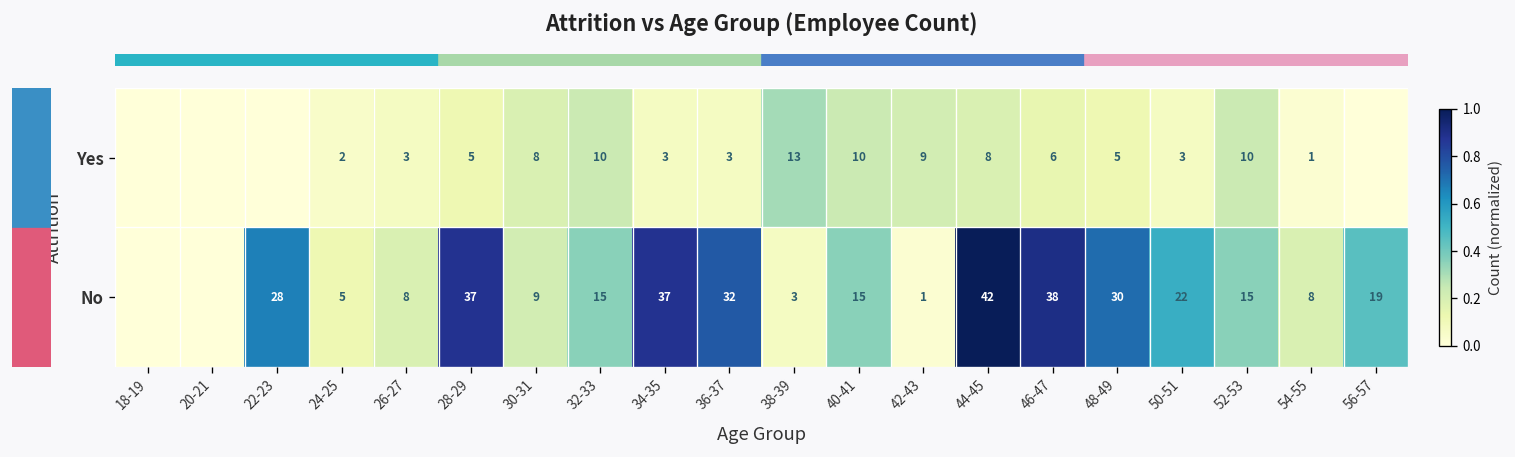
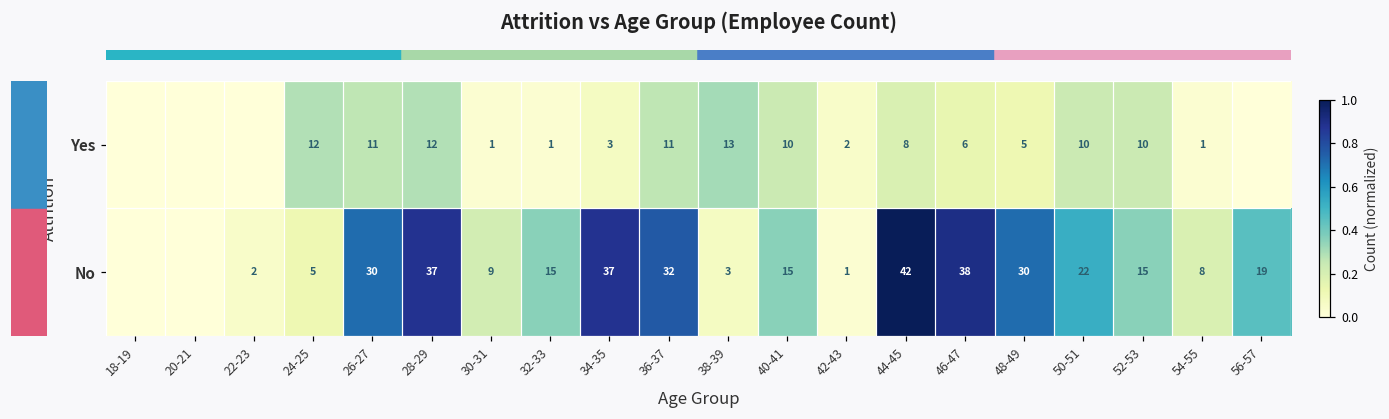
  {
    "Yes": {
-     "24-25": 2,
-     "26-27": 3,
-     "28-29": 5,
-     "30-31": 8,
-     "32-33": 10,
+     "24-25": 12,
+     "26-27": 11,
+     "28-29": 12,
+     "30-31": 1,
+     "32-33": 1,
      "34-35": 3,
-     "36-37": 3,
+     "36-37": 11,
      "38-39": 13,
      "40-41": 10,
-     "42-43": 9,
+     "42-43": 2,
      "44-45": 8,
      "46-47": 6,
      "48-49": 5,
-     "50-51": 3,
+     "50-51": 10,
      "52-53": 10,
      "54-55": 1
    },
    "No": {
-     "22-23": 28,
+     "22-23": 2,
      "24-25": 5,
-     "26-27": 8,
+     "26-27": 30,
      "28-29": 37,
      "30-31": 9,
      "32-33": 15,
      "34-35": 37,
      "36-37": 32,
      "38-39": 3,
      "40-41": 15,
      "42-43": 1,
      "44-45": 42,
      "46-47": 38,
      "48-49": 30,
      "50-51": 22,
      "52-53": 15,
      "54-55": 8,
      "56-57": 19
    }
  }
